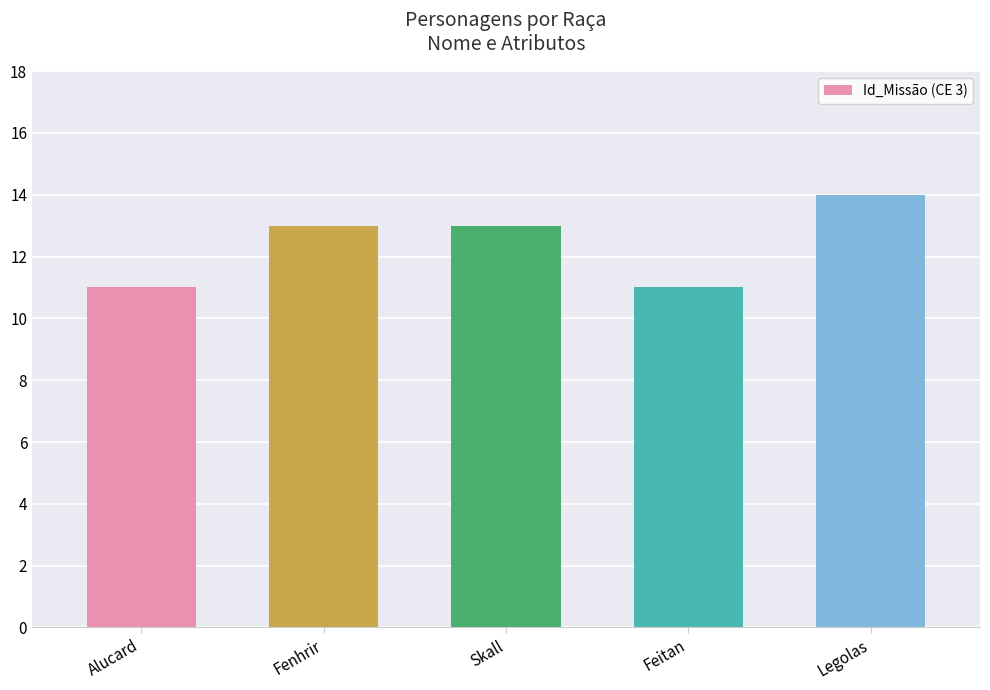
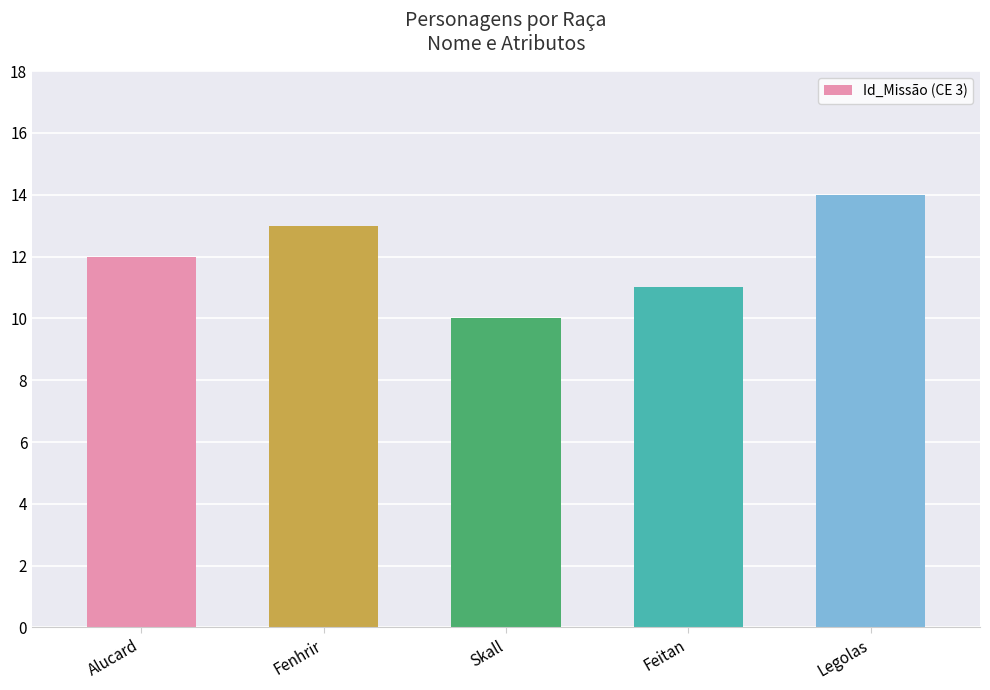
  {
-   "Alucard": 11,
+   "Alucard": 12,
    "Fenhrir": 13,
-   "Skall": 13,
+   "Skall": 10,
    "Feitan": 11,
    "Legolas": 14
  }
